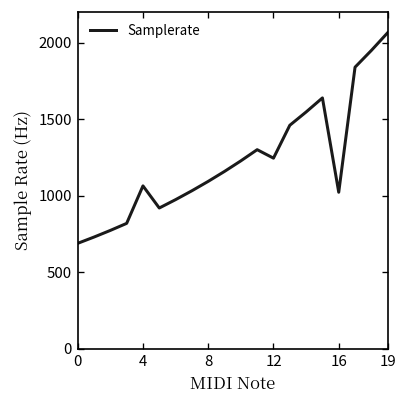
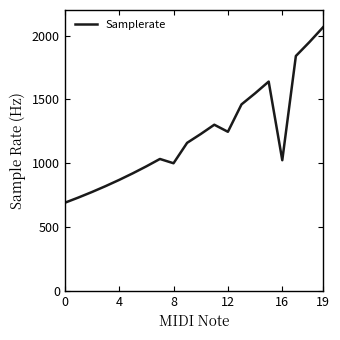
  {
    "0": 690,
-   "4": 1060,
-   "8": 1090,
+   "4": 870,
+   "8": 1000,
    "12": 1250,
    "16": 1020,
    "19": 2060
  }
